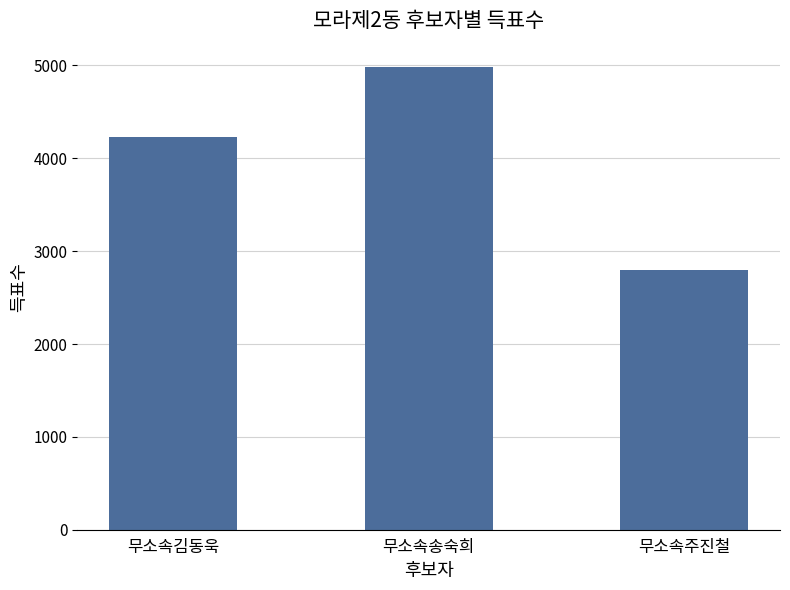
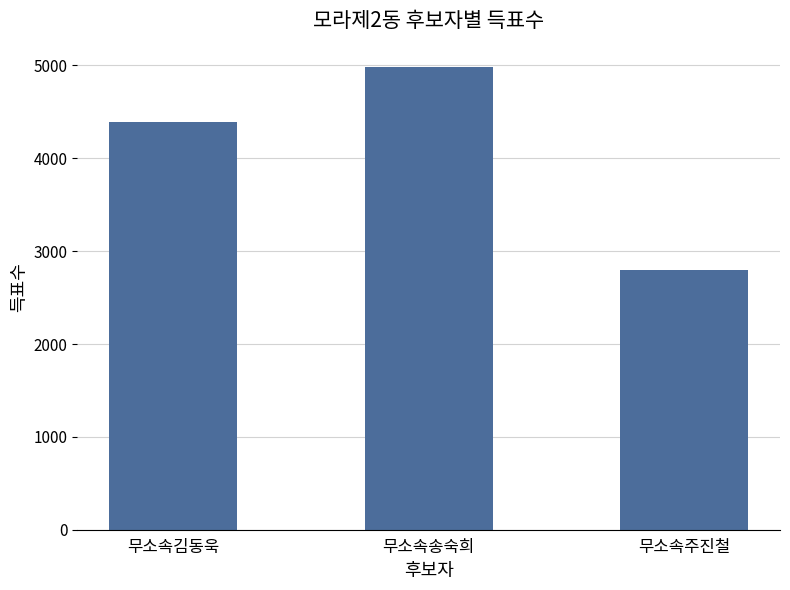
  {
-   "무소속김동욱": 4200,
+   "무소속김동욱": 4400,
    "무소속송숙희": 5000,
    "무소속주진철": 2800
  }
